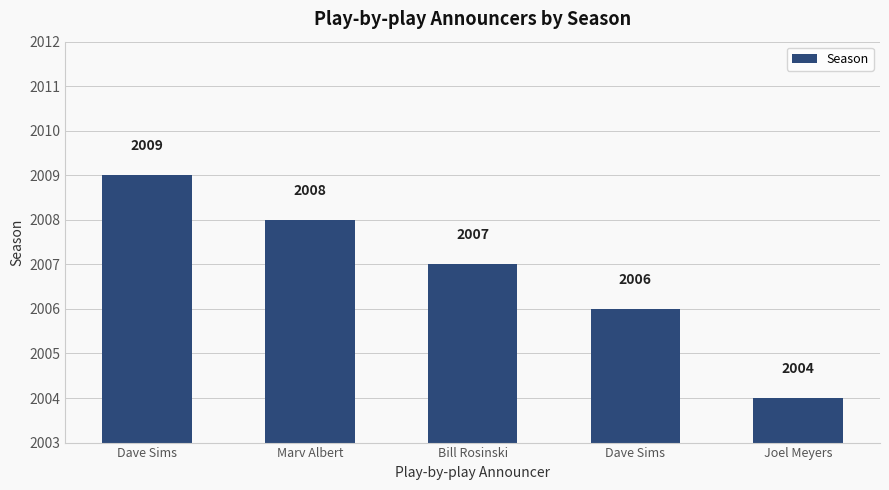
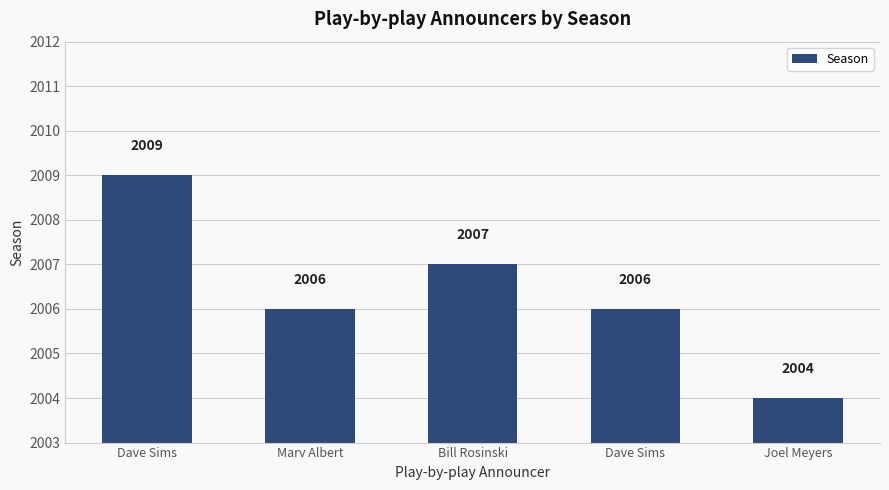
  {
-   "Marv Albert": 2008,
+   "Marv Albert": 2006,
    "Bill Rosinski": 2007,
    "Joel Meyers": 2004
  }
